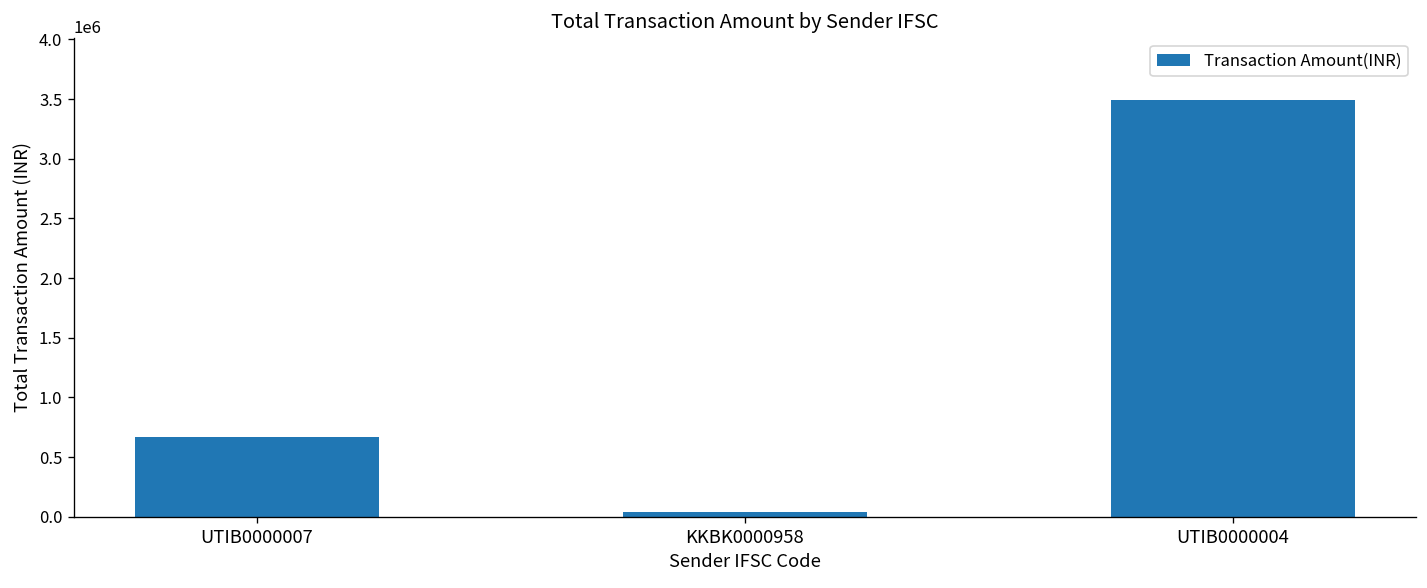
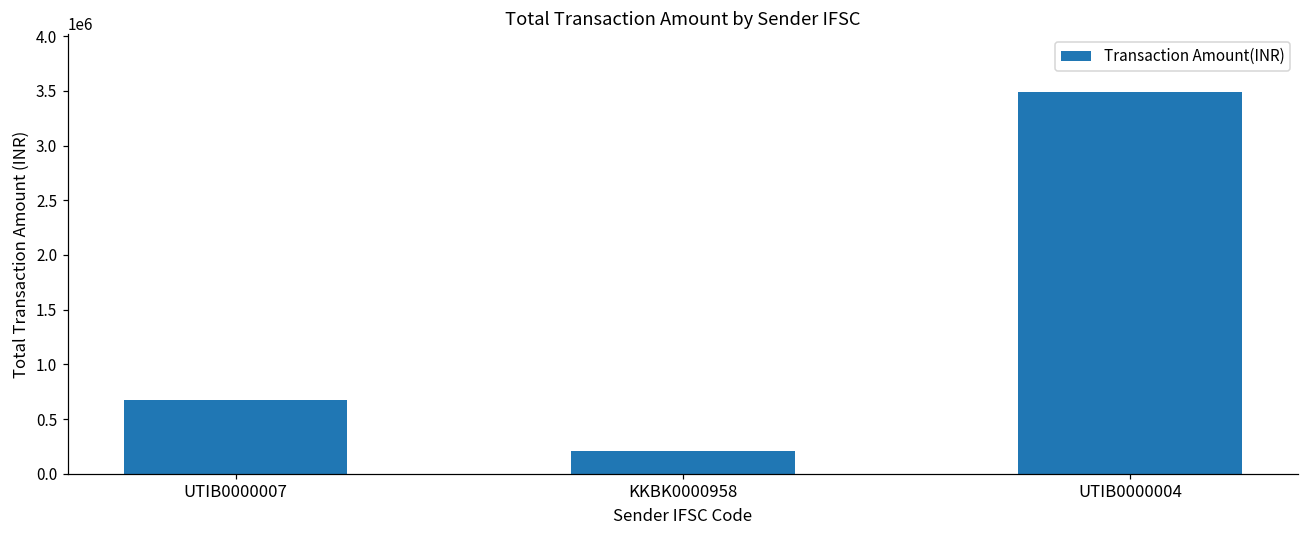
  {
    "UTIB0000007": 700000,
-   "KKBK0000958": 0,
+   "KKBK0000958": 200000,
    "UTIB0000004": 3500000
  }
